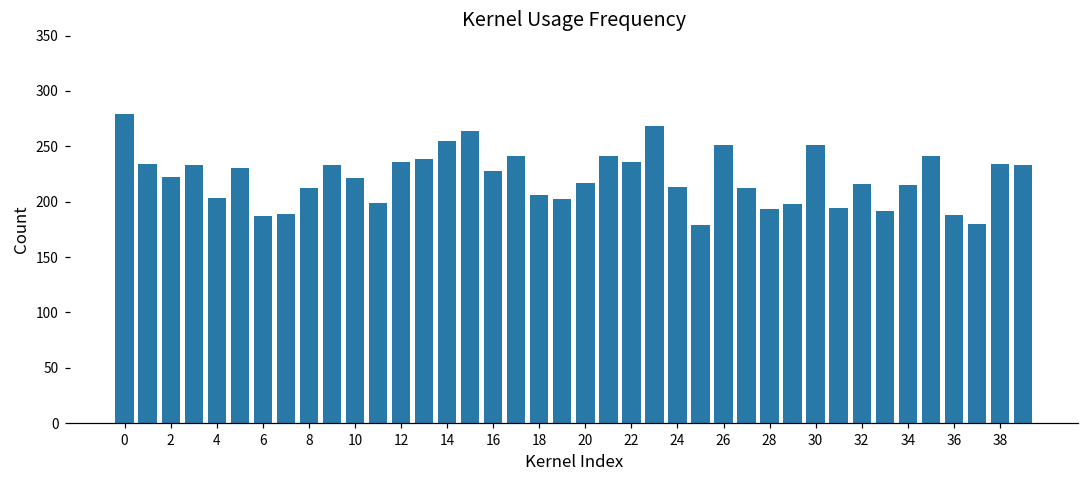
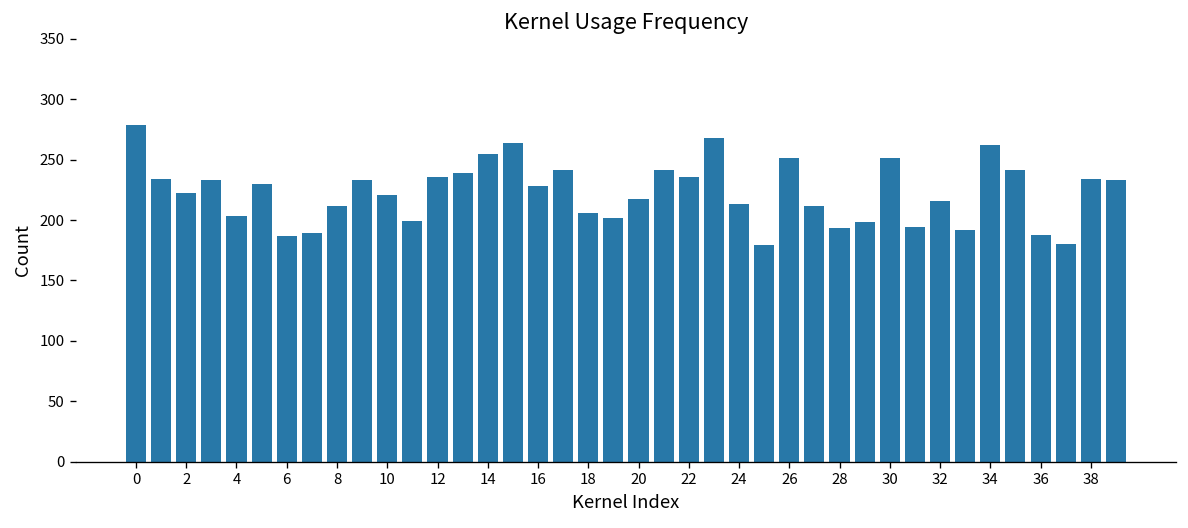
  {
    "0": 279,
    "2": 222,
    "4": 203,
    "6": 187,
    "8": 212,
    "10": 221,
    "12": 236,
    "14": 255,
    "16": 228,
    "18": 206,
    "20": 217,
    "22": 236,
    "24": 213,
    "26": 251,
    "28": 193,
    "30": 251,
    "32": 216,
-   "34": 215,
+   "34": 262,
    "36": 188,
    "38": 234
  }
